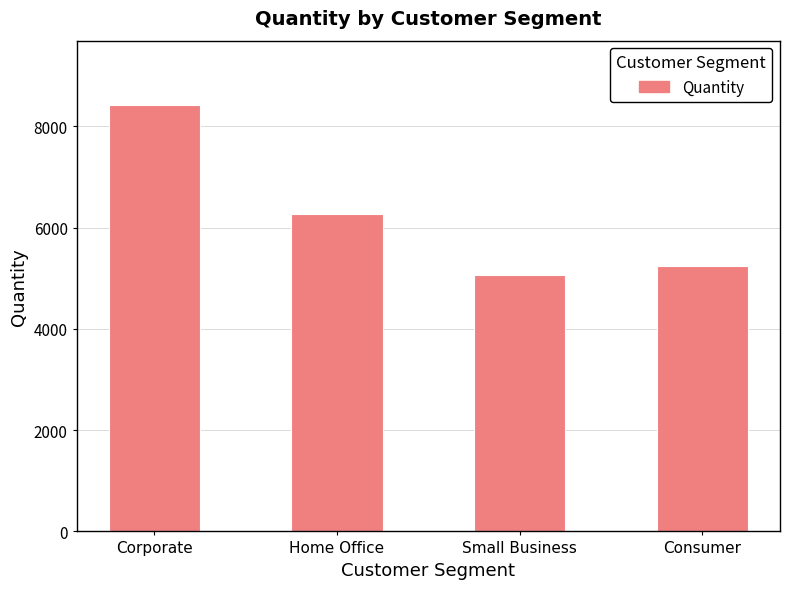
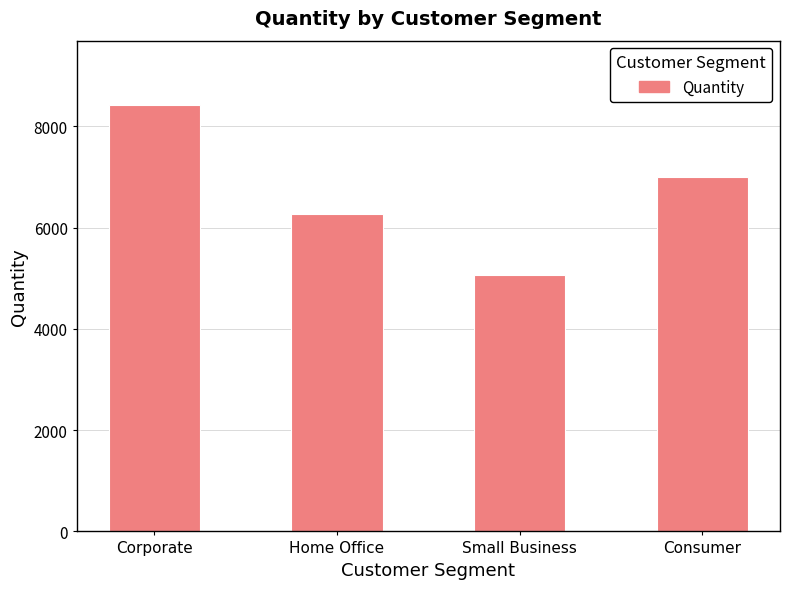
  {
    "Corporate": 8400,
    "Home Office": 6300,
    "Small Business": 5100,
-   "Consumer": 5200
+   "Consumer": 7000
  }
